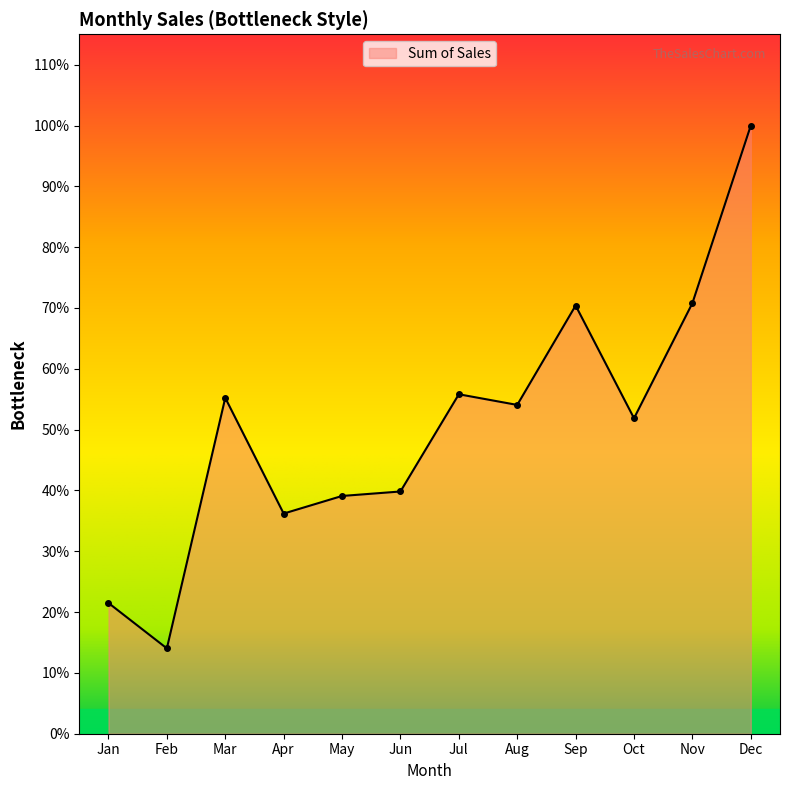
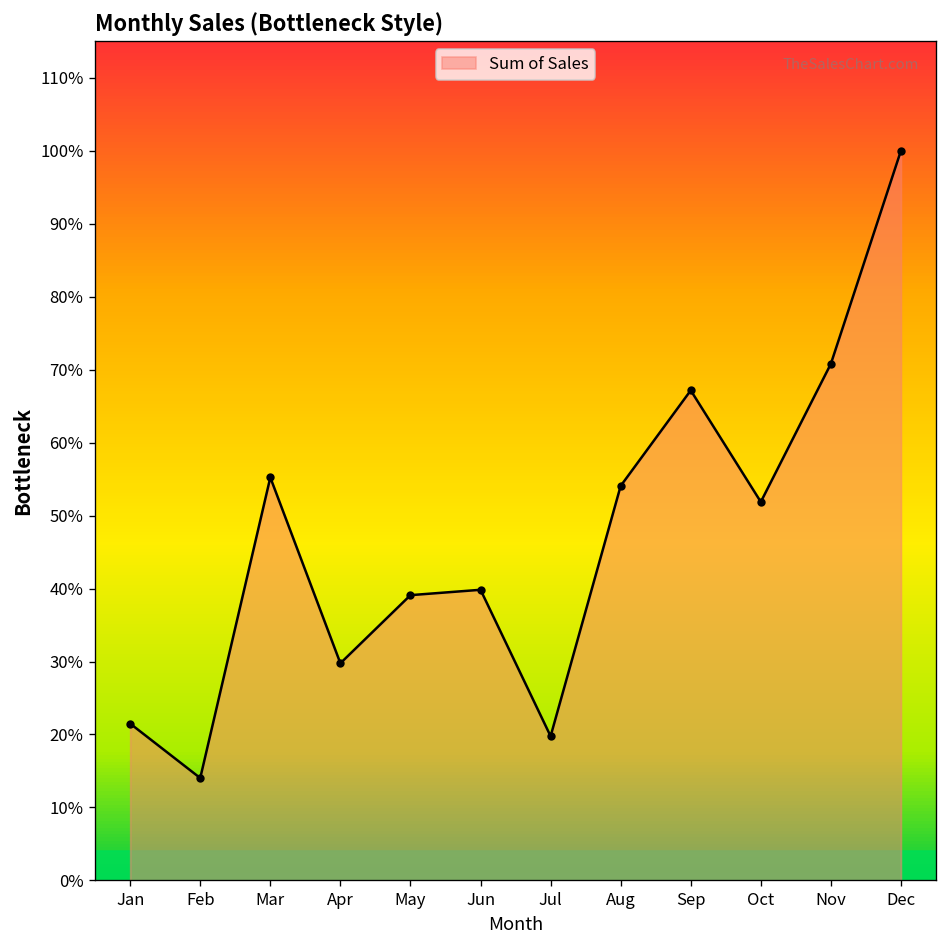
  {
    "Jan": "21%",
    "Feb": "14%",
    "Mar": "55%",
-   "Apr": "36%",
+   "Apr": "30%",
    "May": "39%",
    "Jun": "40%",
-   "Jul": "56%",
+   "Jul": "20%",
    "Aug": "54%",
-   "Sep": "70%",
+   "Sep": "67%",
    "Oct": "52%",
    "Nov": "71%",
    "Dec": "100%"
  }
